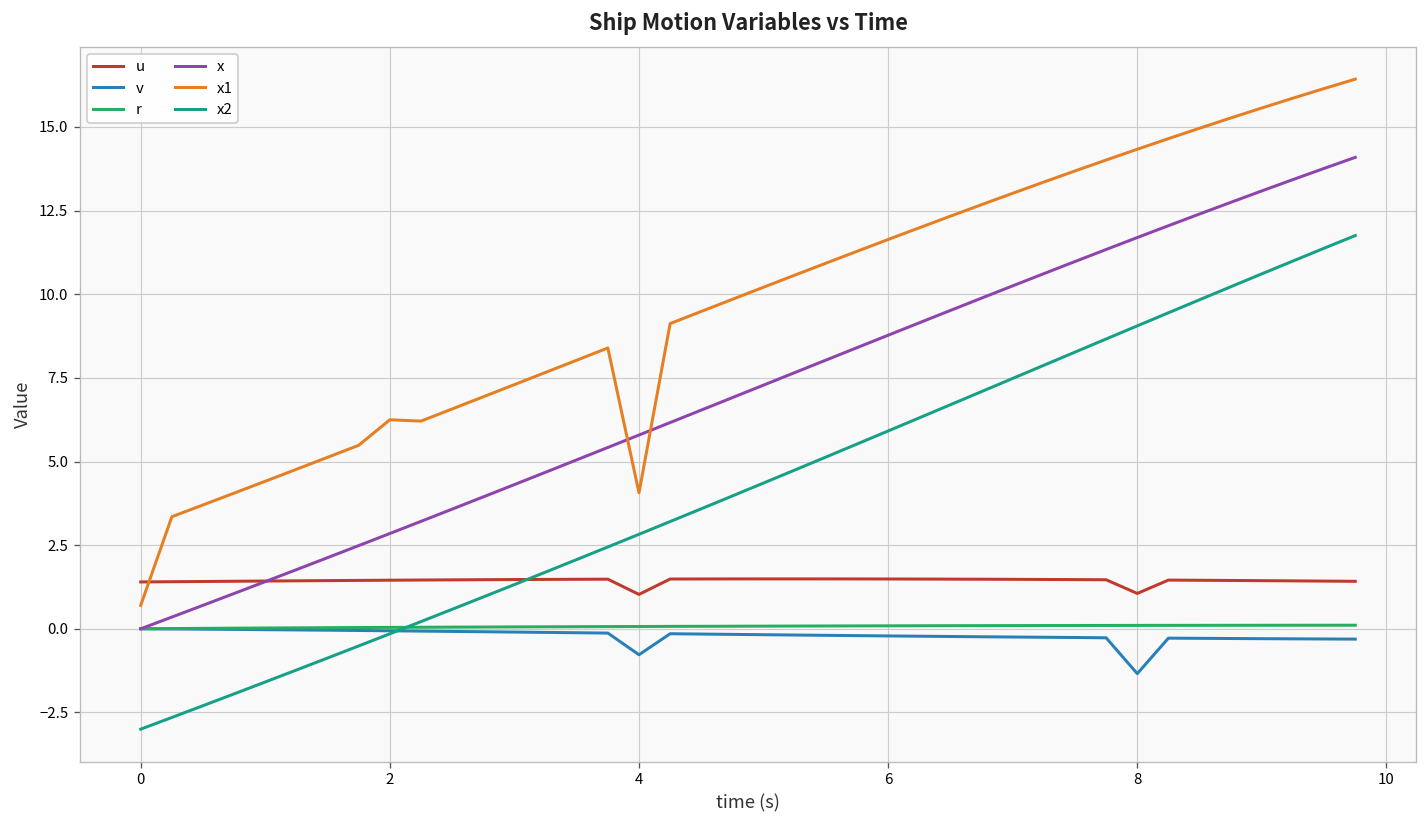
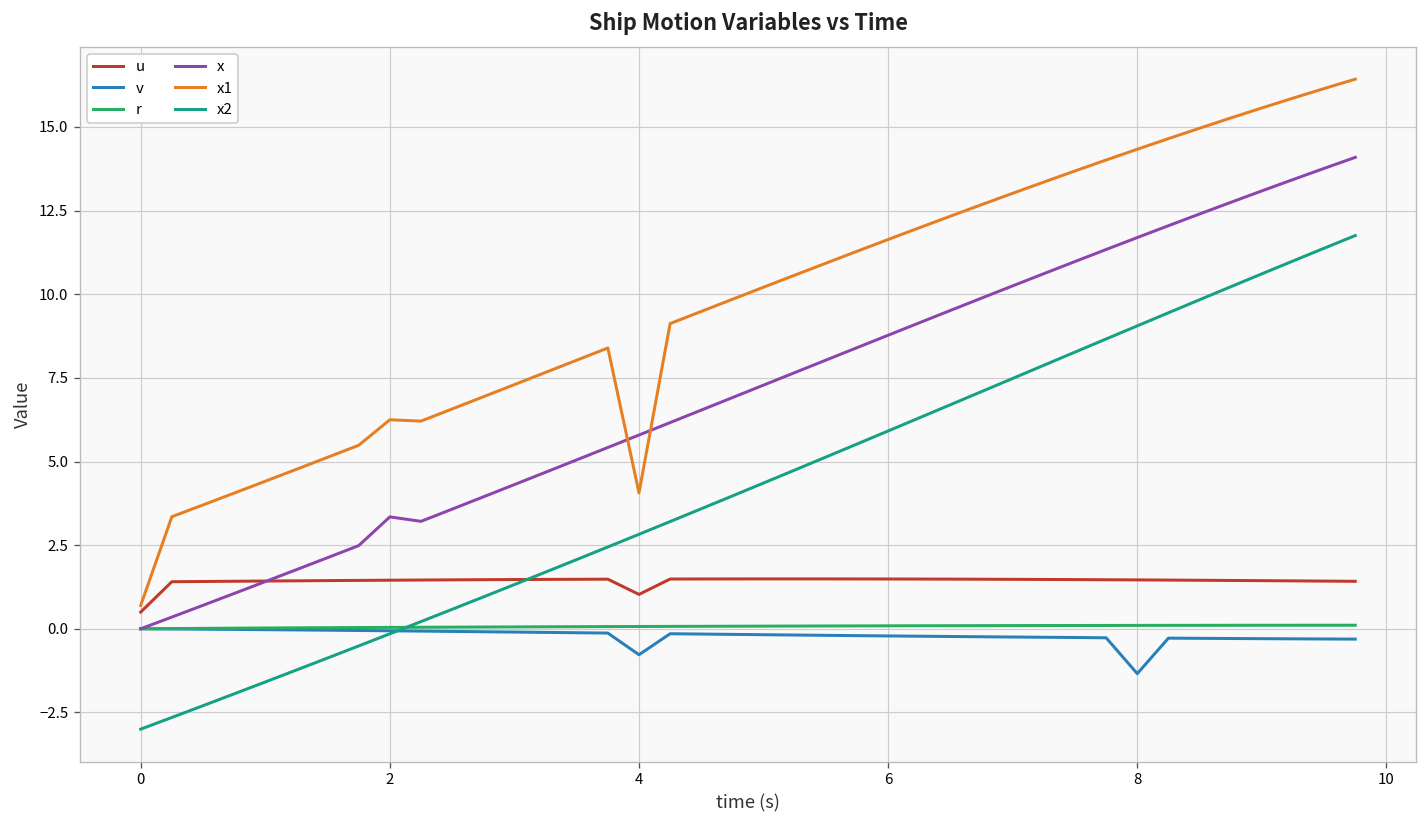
  {
    "u": {
-     "0": 1.4,
+     "0": 0.5,
      "2": 1.5,
      "4": 1.0,
      "6": 1.5,
-     "8": 1.1
+     "8": 1.5
    },
    "v": {
      "4": -0.8,
      "6": -0.2,
      "8": -1.3
    },
    "x": {
-     "2": 2.8,
+     "2": 3.3,
      "4": 5.8,
      "6": 8.8,
      "8": 11.7
    },
    "x1": {
      "0": 0.7,
      "2": 6.2,
      "4": 4.1,
      "6": 11.6,
      "8": 14.3
    }
  }
